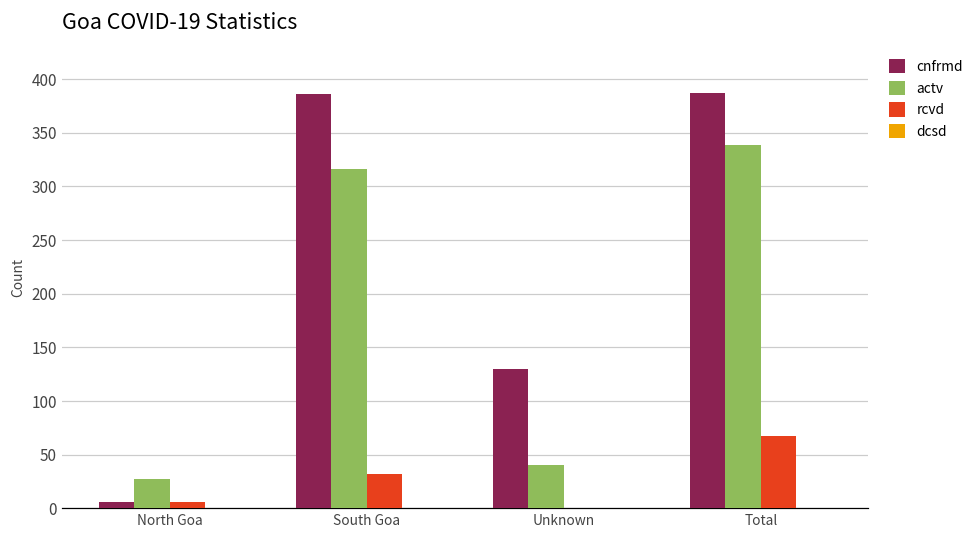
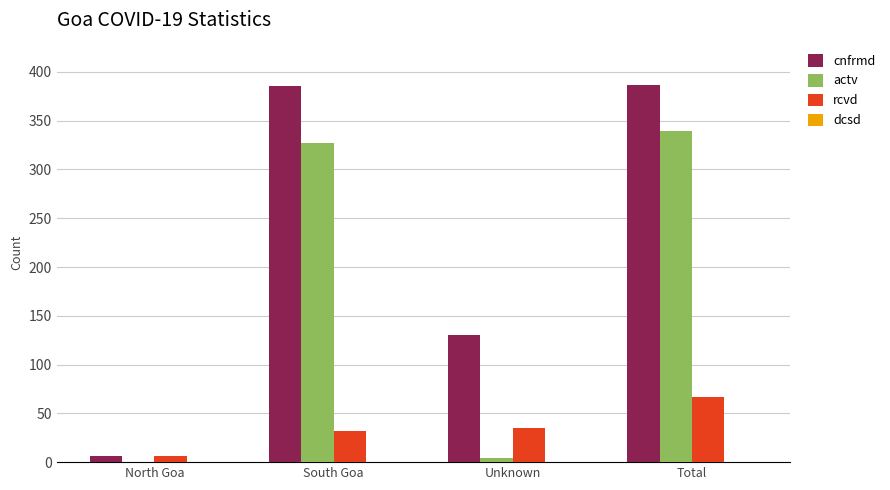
  {
    "cnfrmd": {
      "North Goa": 10,
      "South Goa": 390,
      "Unknown": 130,
      "Total": 390
    },
    "actv": {
-     "North Goa": 30,
-     "South Goa": 320,
-     "Unknown": 40,
+     "North Goa": 0,
+     "South Goa": 330,
+     "Unknown": 0,
      "Total": 340
    },
    "rcvd": {
      "North Goa": 10,
      "South Goa": 30,
-     "Unknown": 0,
+     "Unknown": 40,
      "Total": 70
    },
    "dcsd": {
      "North Goa": 0,
      "South Goa": 0,
      "Unknown": 0,
      "Total": 0
    }
  }
